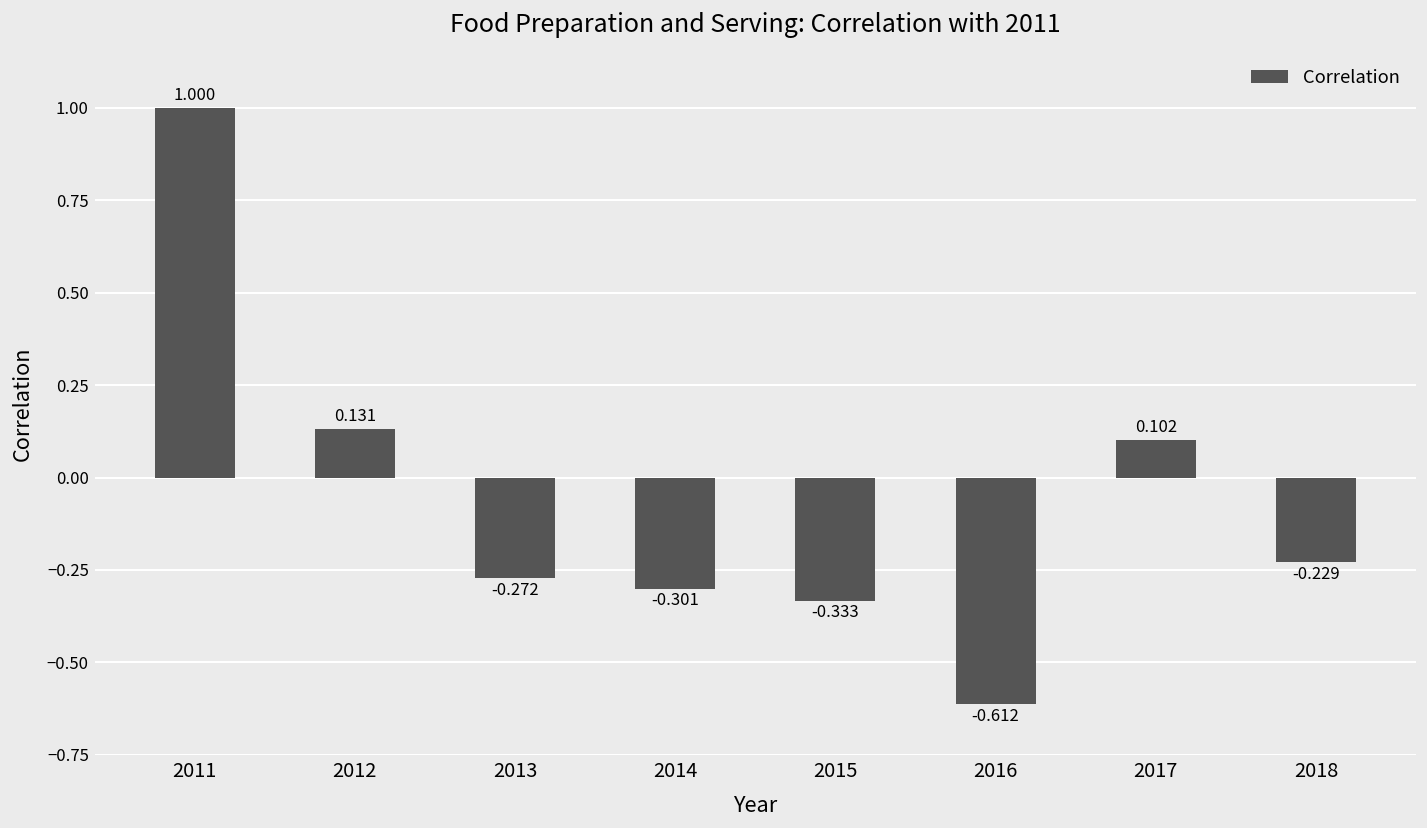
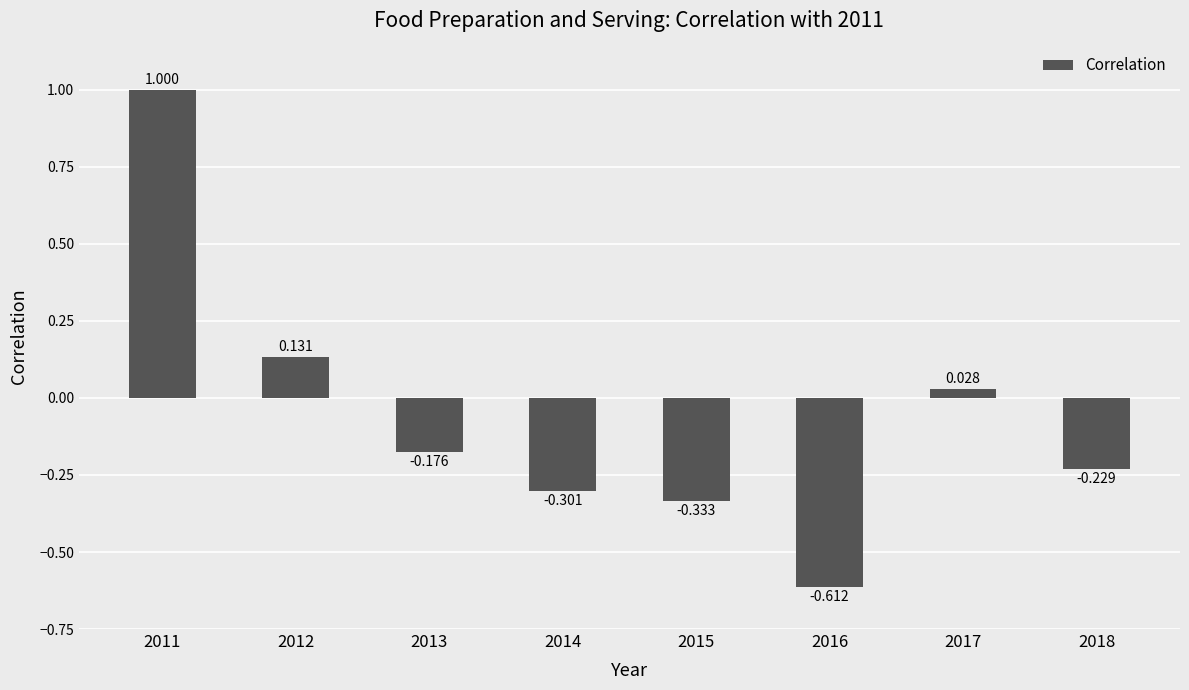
  {
    "2011": 1.000,
    "2012": 0.131,
-   "2013": -0.272,
+   "2013": -0.176,
    "2014": -0.301,
    "2015": -0.333,
    "2016": -0.612,
-   "2017": 0.102,
+   "2017": 0.028,
    "2018": -0.229
  }
